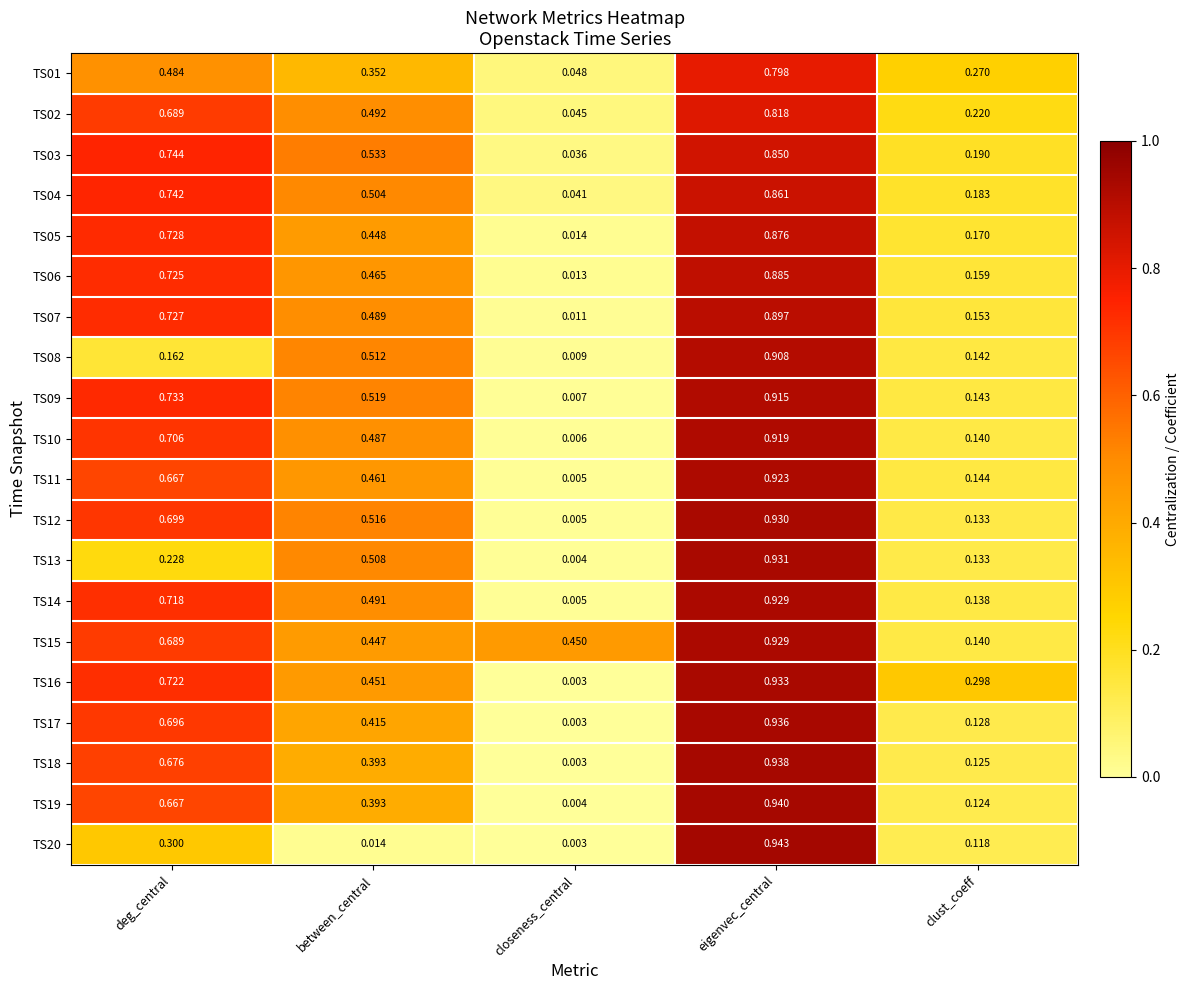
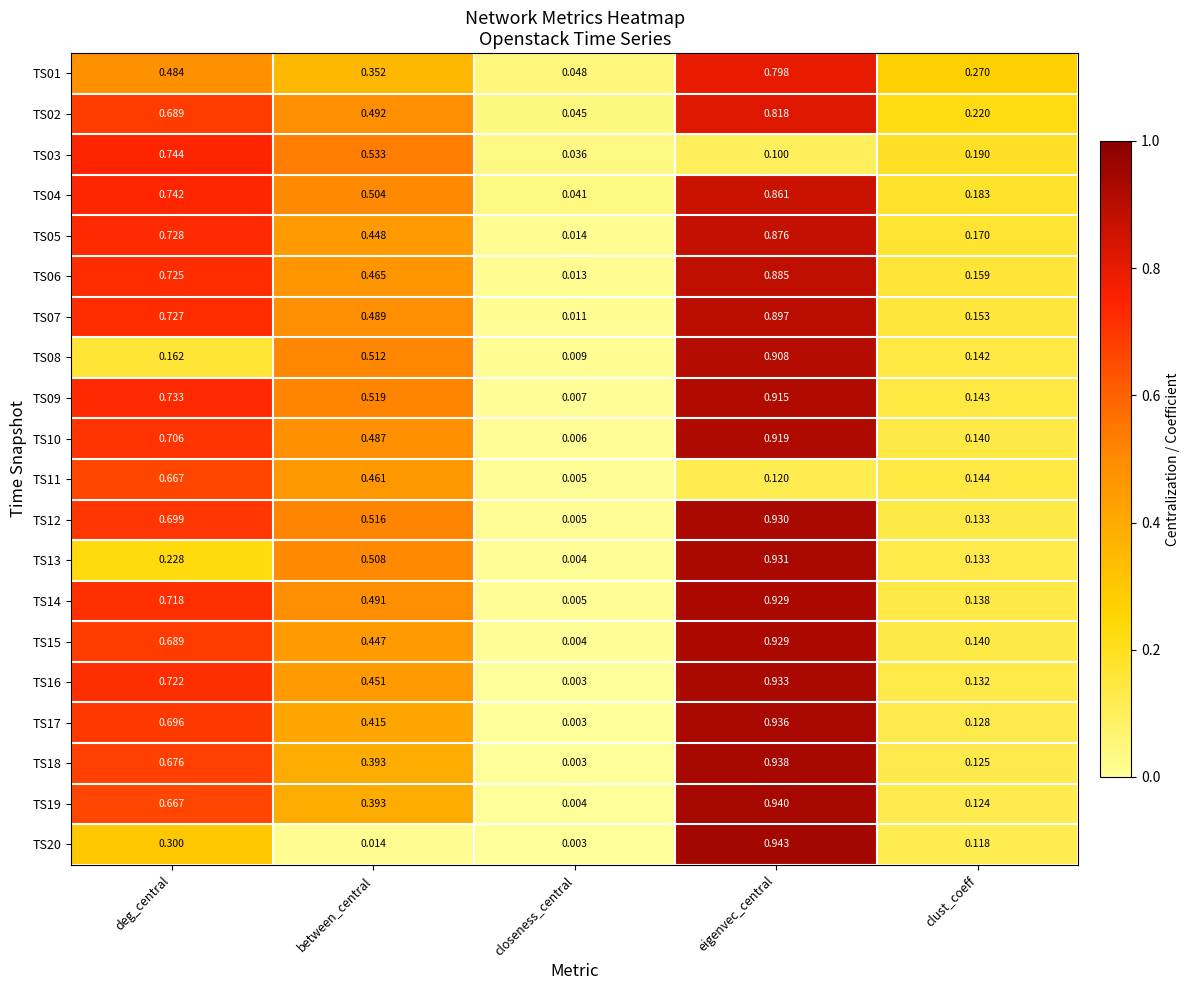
  {
    "TS01": {
      "deg_central": 0.484,
      "between_central": 0.352,
      "closeness_central": 0.048,
      "eigenvec_central": 0.798,
      "clust_coeff": 0.270
    },
    "TS02": {
      "deg_central": 0.689,
      "between_central": 0.492,
      "closeness_central": 0.045,
      "eigenvec_central": 0.818,
      "clust_coeff": 0.220
    },
    "TS03": {
      "deg_central": 0.744,
      "between_central": 0.533,
      "closeness_central": 0.036,
-     "eigenvec_central": 0.850,
+     "eigenvec_central": 0.100,
      "clust_coeff": 0.190
    },
    "TS04": {
      "deg_central": 0.742,
      "between_central": 0.504,
      "closeness_central": 0.041,
      "eigenvec_central": 0.861,
      "clust_coeff": 0.183
    },
    "TS05": {
      "deg_central": 0.728,
      "between_central": 0.448,
      "closeness_central": 0.014,
      "eigenvec_central": 0.876,
      "clust_coeff": 0.170
    },
    "TS06": {
      "deg_central": 0.725,
      "between_central": 0.465,
      "closeness_central": 0.013,
      "eigenvec_central": 0.885,
      "clust_coeff": 0.159
    },
    "TS07": {
      "deg_central": 0.727,
      "between_central": 0.489,
      "closeness_central": 0.011,
      "eigenvec_central": 0.897,
      "clust_coeff": 0.153
    },
    "TS08": {
      "deg_central": 0.162,
      "between_central": 0.512,
      "closeness_central": 0.009,
      "eigenvec_central": 0.908,
      "clust_coeff": 0.142
    },
    "TS09": {
      "deg_central": 0.733,
      "between_central": 0.519,
      "closeness_central": 0.007,
      "eigenvec_central": 0.915,
      "clust_coeff": 0.143
    },
    "TS10": {
      "deg_central": 0.706,
      "between_central": 0.487,
      "closeness_central": 0.006,
      "eigenvec_central": 0.919,
      "clust_coeff": 0.140
    },
    "TS11": {
      "deg_central": 0.667,
      "between_central": 0.461,
      "closeness_central": 0.005,
-     "eigenvec_central": 0.923,
+     "eigenvec_central": 0.120,
      "clust_coeff": 0.144
    },
    "TS12": {
      "deg_central": 0.699,
      "between_central": 0.516,
      "closeness_central": 0.005,
      "eigenvec_central": 0.930,
      "clust_coeff": 0.133
    },
    "TS13": {
      "deg_central": 0.228,
      "between_central": 0.508,
      "closeness_central": 0.004,
      "eigenvec_central": 0.931,
      "clust_coeff": 0.133
    },
    "TS14": {
      "deg_central": 0.718,
      "between_central": 0.491,
      "closeness_central": 0.005,
      "eigenvec_central": 0.929,
      "clust_coeff": 0.138
    },
    "TS15": {
      "deg_central": 0.689,
      "between_central": 0.447,
-     "closeness_central": 0.450,
+     "closeness_central": 0.004,
      "eigenvec_central": 0.929,
      "clust_coeff": 0.140
    },
    "TS16": {
      "deg_central": 0.722,
      "between_central": 0.451,
      "closeness_central": 0.003,
      "eigenvec_central": 0.933,
-     "clust_coeff": 0.298
+     "clust_coeff": 0.132
    },
    "TS17": {
      "deg_central": 0.696,
      "between_central": 0.415,
      "closeness_central": 0.003,
      "eigenvec_central": 0.936,
      "clust_coeff": 0.128
    },
    "TS18": {
      "deg_central": 0.676,
      "between_central": 0.393,
      "closeness_central": 0.003,
      "eigenvec_central": 0.938,
      "clust_coeff": 0.125
    },
    "TS19": {
      "deg_central": 0.667,
      "between_central": 0.393,
      "closeness_central": 0.004,
      "eigenvec_central": 0.940,
      "clust_coeff": 0.124
    },
    "TS20": {
      "deg_central": 0.300,
      "between_central": 0.014,
      "closeness_central": 0.003,
      "eigenvec_central": 0.943,
      "clust_coeff": 0.118
    }
  }
